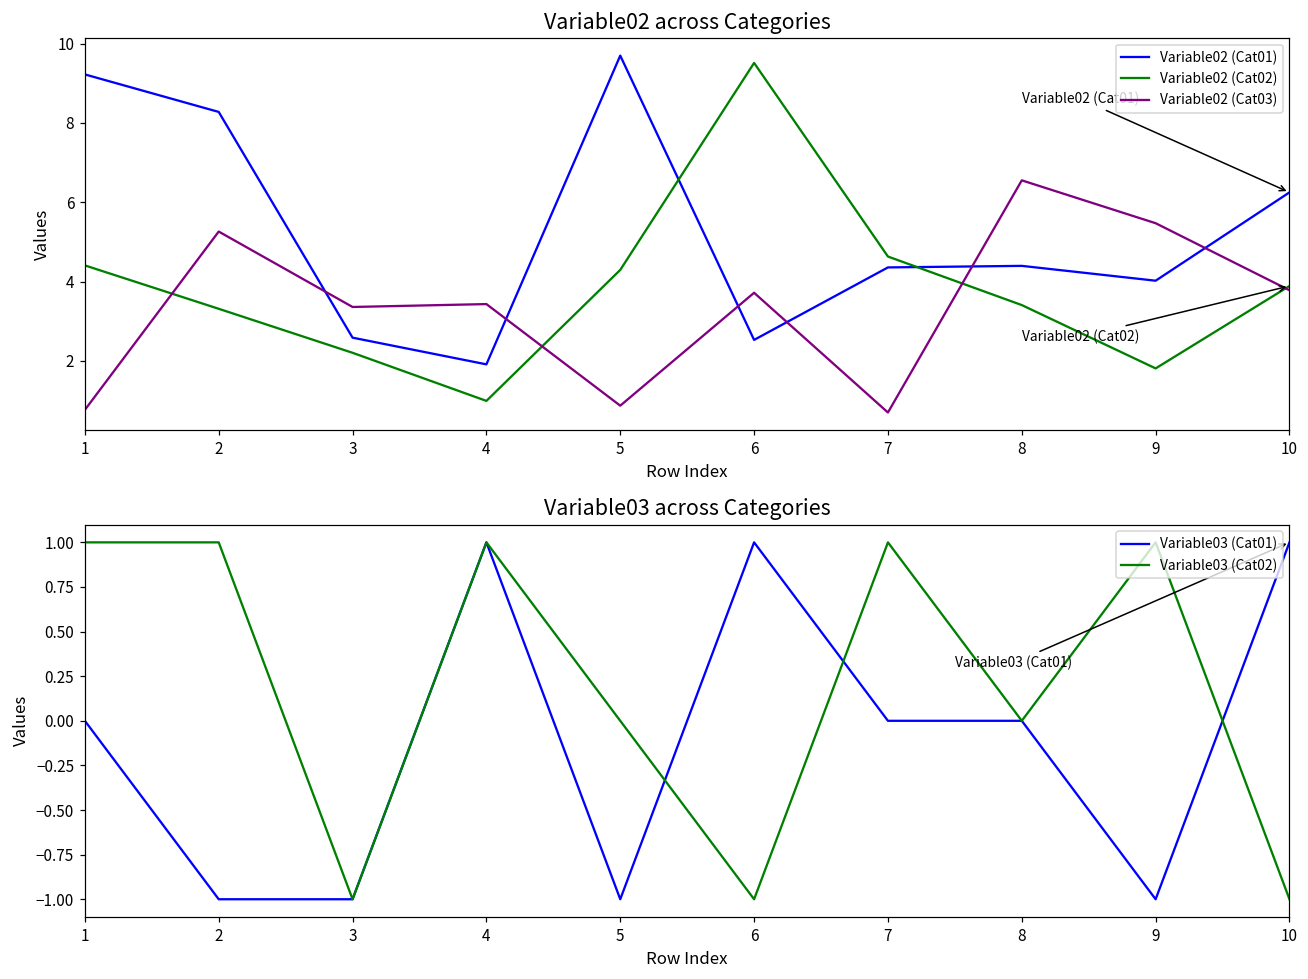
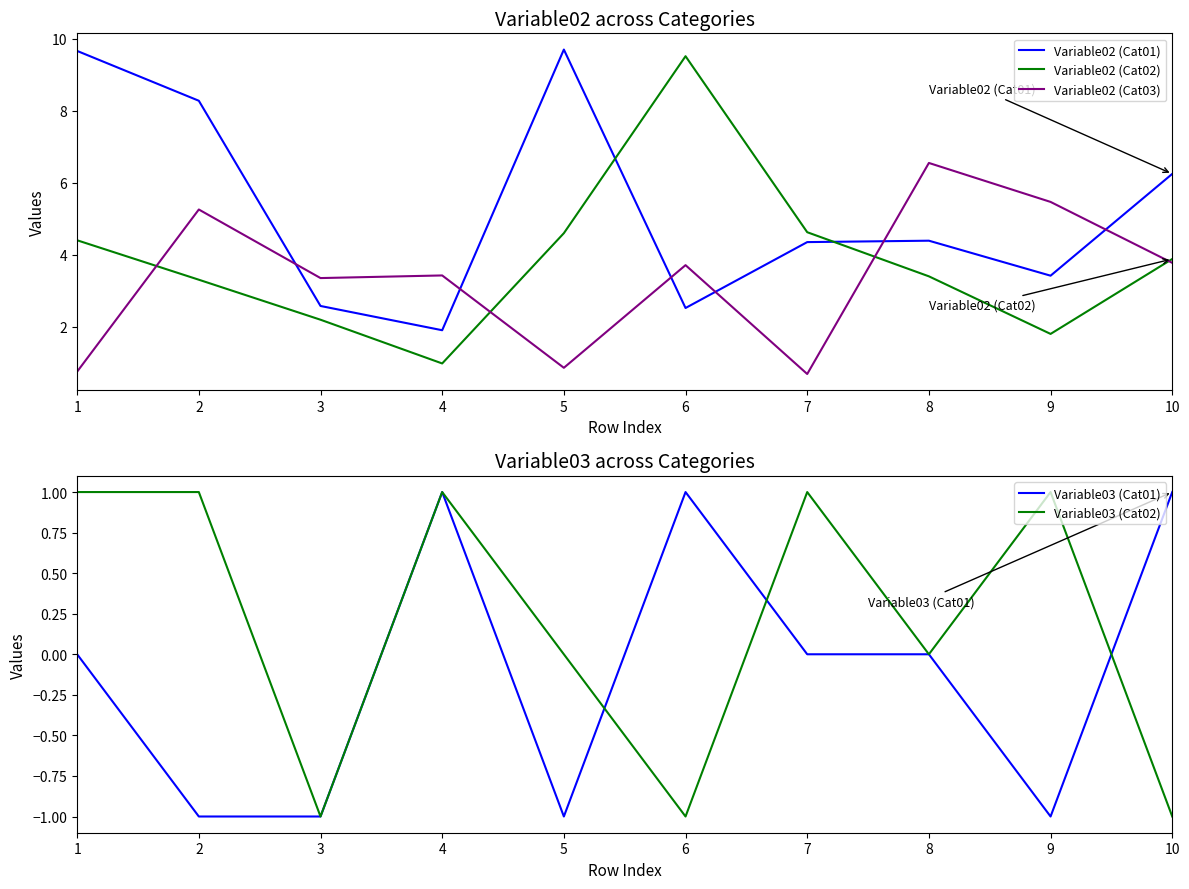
  {
    "Variable02 across Categories": {
      "Variable02 (Cat01)": {
-       "1": 9.2,
+       "1": 9.7,
        "2": 8.3,
        "3": 2.6,
        "4": 1.9,
        "5": 9.7,
        "6": 2.5,
        "7": 4.4,
        "8": 4.4,
-       "9": 4.0,
+       "9": 3.4,
        "10": 6.2
      },
      "Variable02 (Cat02)": {
        "1": 4.4,
        "2": 3.3,
        "3": 2.2,
        "4": 1.0,
-       "5": 4.3,
+       "5": 4.6,
        "6": 9.5,
        "7": 4.6,
        "8": 3.4,
        "9": 1.8,
        "10": 3.9
      },
      "Variable02 (Cat03)": {
        "1": 0.8,
        "2": 5.3,
        "3": 3.4,
        "4": 3.4,
        "5": 0.9,
        "6": 3.7,
        "7": 0.7,
        "8": 6.6,
        "9": 5.5,
        "10": 3.8
      }
    },
    "Variable03 across Categories": {
      "Variable03 (Cat01)": {
        "1": 0.00,
        "2": -1.00,
        "5": -1.00,
        "6": 1.00,
        "7": 0.00,
        "9": -1.00,
        "10": 1.00
      },
      "Variable03 (Cat02)": {
        "1": 1.00,
        "2": 1.00,
        "5": 0.00,
        "6": -1.00,
        "7": 1.00,
        "10": -1.00
      }
    }
  }
